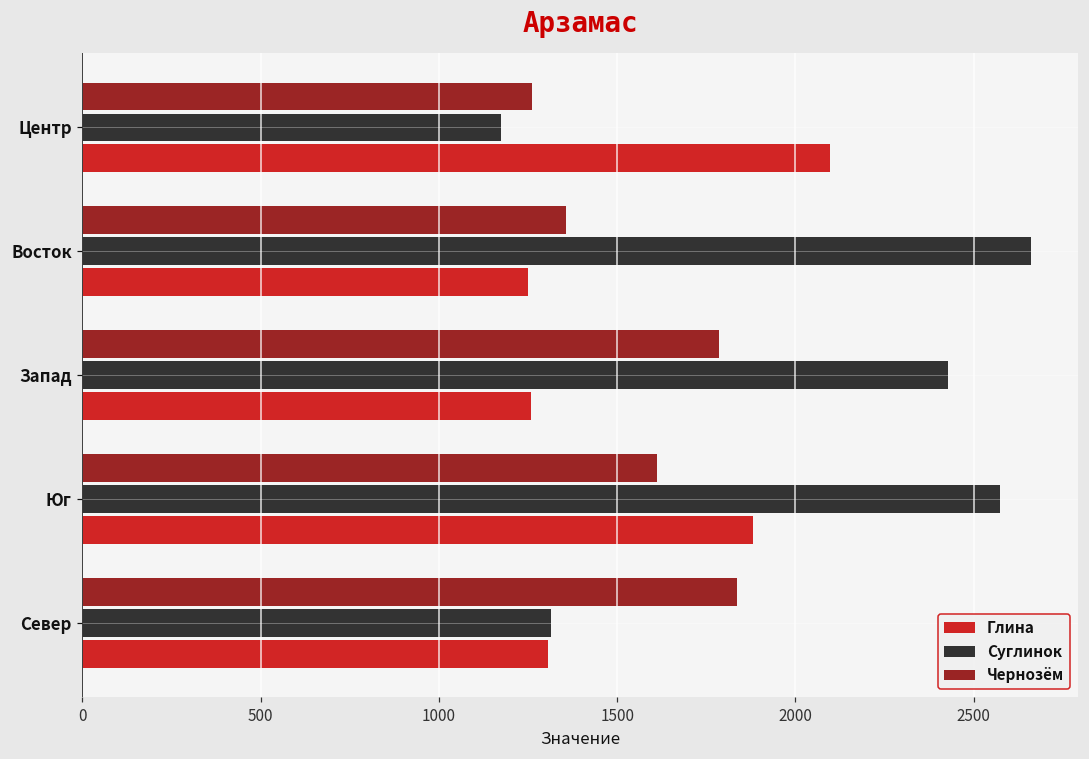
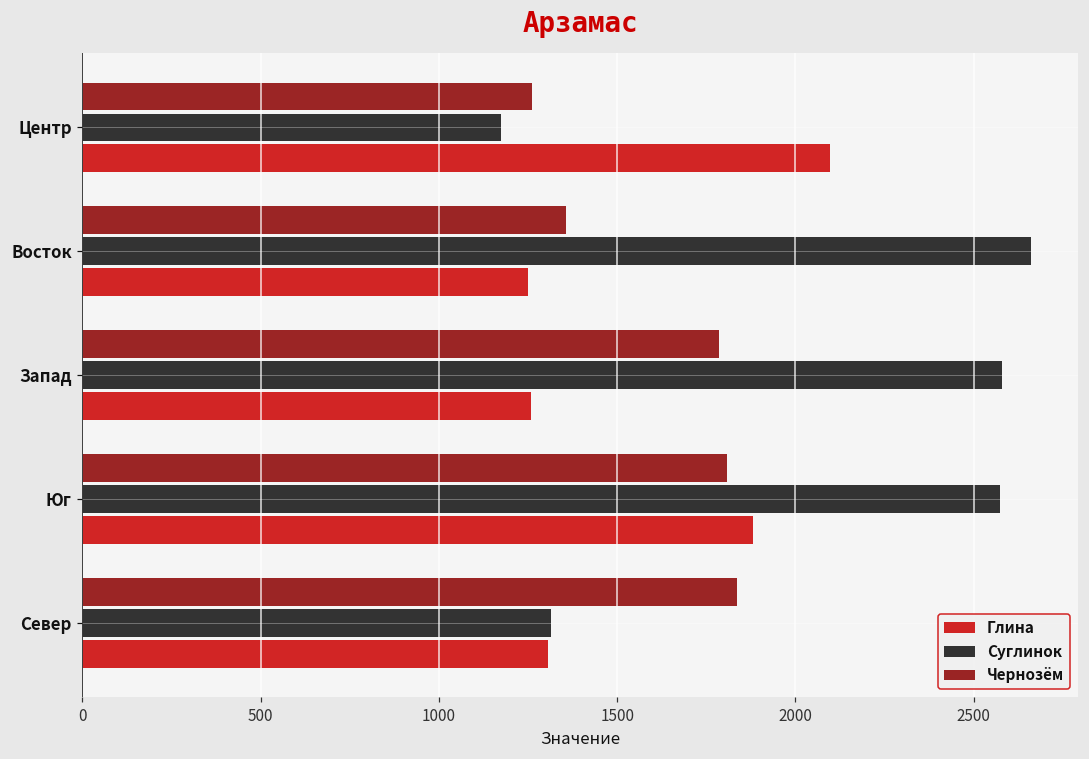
  {
    "Глина": {
      "Центр": 2100,
      "Восток": 1250,
      "Запад": 1260,
      "Юг": 1880,
      "Север": 1310
    },
    "Суглинок": {
      "Центр": 1170,
      "Восток": 2660,
-     "Запад": 2430,
+     "Запад": 2580,
      "Юг": 2570,
      "Север": 1310
    },
    "Чернозём": {
      "Центр": 1260,
      "Восток": 1360,
      "Запад": 1790,
-     "Юг": 1610,
+     "Юг": 1810,
      "Север": 1840
    }
  }
